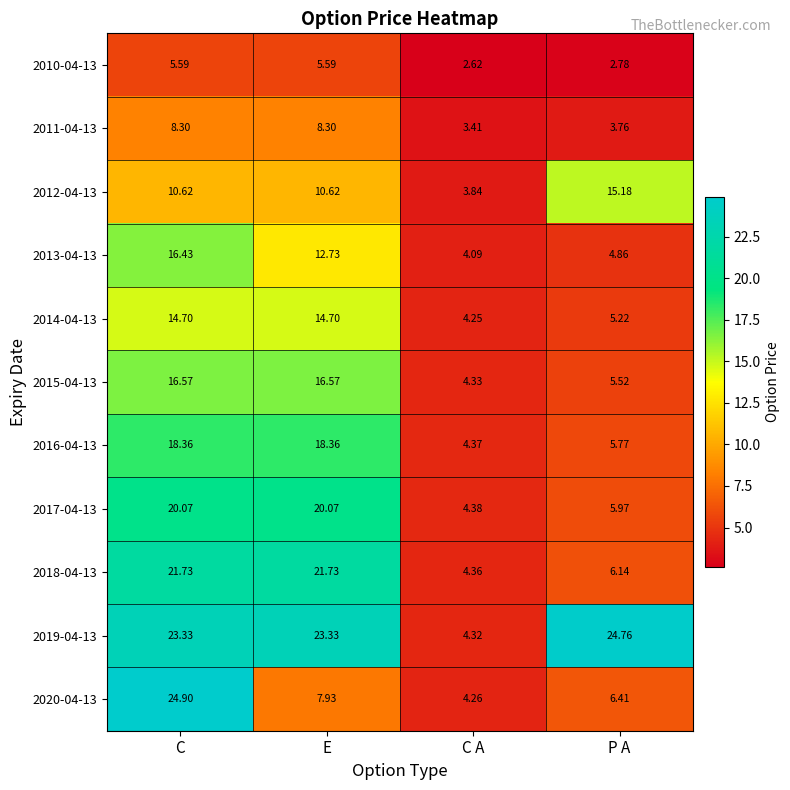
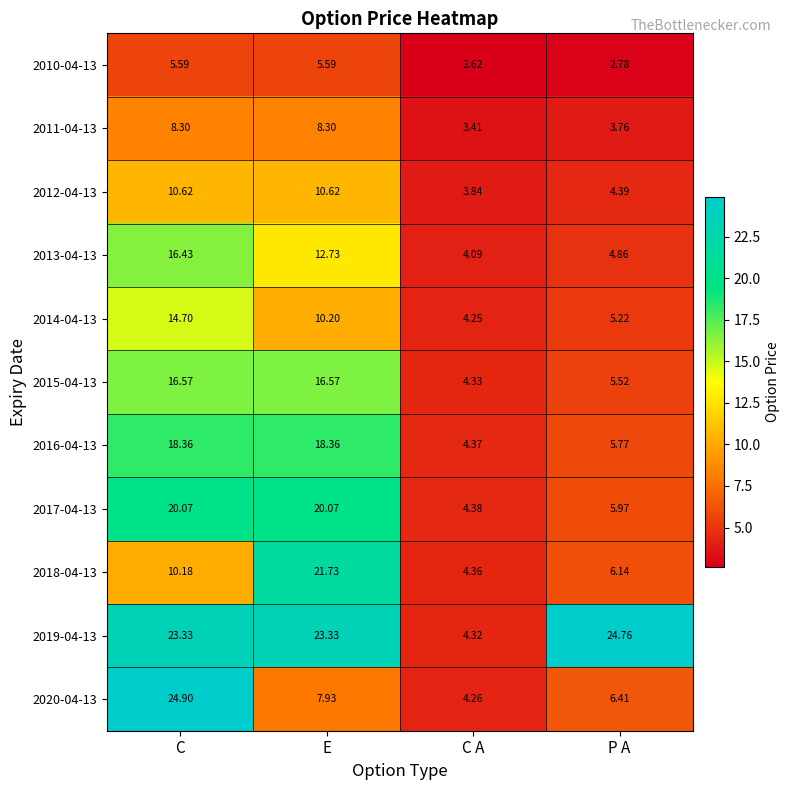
  {
    "2010-04-13": {
      "C": 5.59,
      "E": 5.59,
      "C A": 2.62,
      "P A": 2.78
    },
    "2011-04-13": {
      "C": 8.30,
      "E": 8.30,
      "C A": 3.41,
      "P A": 3.76
    },
    "2012-04-13": {
      "C": 10.62,
      "E": 10.62,
      "C A": 3.84,
-     "P A": 15.18
+     "P A": 4.39
    },
    "2013-04-13": {
      "C": 16.43,
      "E": 12.73,
      "C A": 4.09,
      "P A": 4.86
    },
    "2014-04-13": {
      "C": 14.70,
-     "E": 14.70,
+     "E": 10.20,
      "C A": 4.25,
      "P A": 5.22
    },
    "2015-04-13": {
      "C": 16.57,
      "E": 16.57,
      "C A": 4.33,
      "P A": 5.52
    },
    "2016-04-13": {
      "C": 18.36,
      "E": 18.36,
      "C A": 4.37,
      "P A": 5.77
    },
    "2017-04-13": {
      "C": 20.07,
      "E": 20.07,
      "C A": 4.38,
      "P A": 5.97
    },
    "2018-04-13": {
-     "C": 21.73,
+     "C": 10.18,
      "E": 21.73,
      "C A": 4.36,
      "P A": 6.14
    },
    "2019-04-13": {
      "C": 23.33,
      "E": 23.33,
      "C A": 4.32,
      "P A": 24.76
    },
    "2020-04-13": {
      "C": 24.90,
      "E": 7.93,
      "C A": 4.26,
      "P A": 6.41
    }
  }
